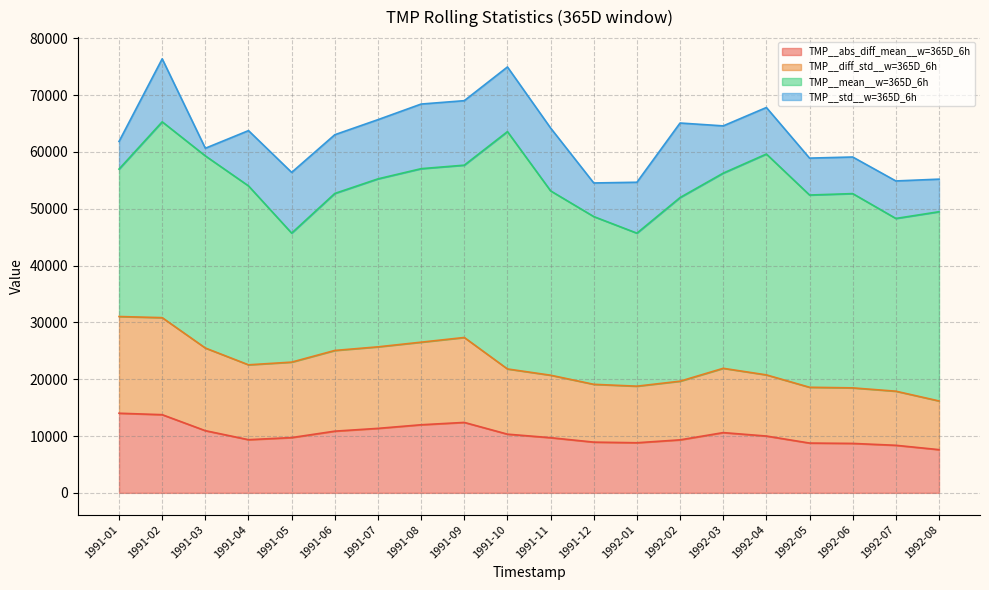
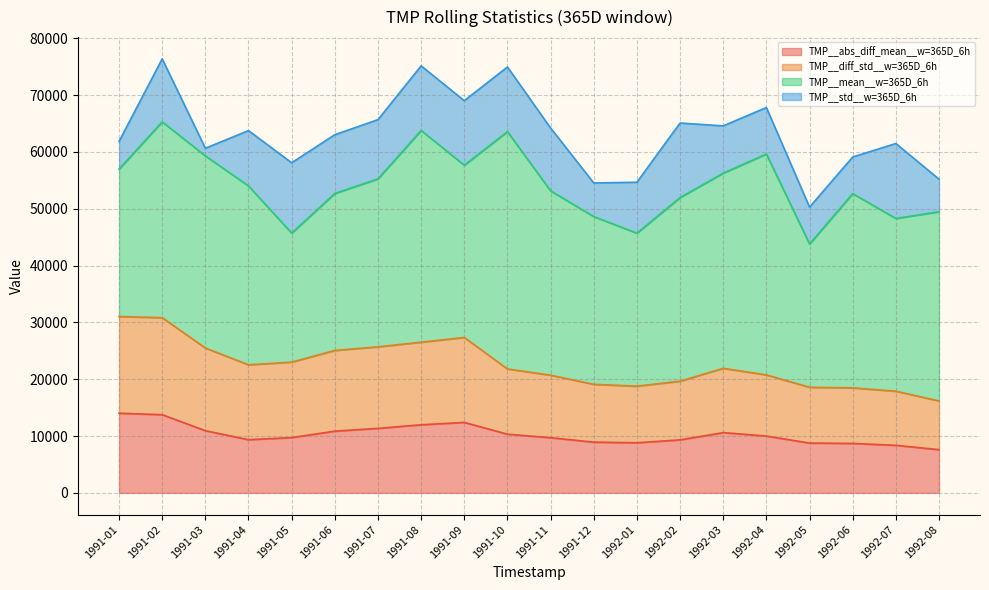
  {
    "TMP__mean__w=365D_6h": {
      "1991-01": 26000,
      "1991-02": 34000,
      "1991-03": 34000,
      "1991-04": 31000,
      "1991-05": 23000,
      "1991-06": 28000,
      "1991-07": 30000,
-     "1991-08": 31000,
+     "1991-08": 37000,
      "1991-09": 30000,
      "1991-10": 42000,
      "1991-11": 32000,
      "1991-12": 30000,
      "1992-01": 27000,
      "1992-02": 32000,
      "1992-03": 34000,
      "1992-04": 39000,
-     "1992-05": 34000,
+     "1992-05": 25000,
      "1992-06": 34000,
      "1992-07": 30000,
      "1992-08": 33000
    },
    "TMP__std__w=365D_6h": {
      "1991-01": 5000,
      "1991-02": 11000,
      "1991-03": 1000,
      "1991-04": 10000,
-     "1991-05": 11000,
+     "1991-05": 12000,
      "1991-06": 10000,
      "1991-07": 10000,
      "1991-08": 11000,
      "1991-09": 11000,
      "1991-10": 11000,
      "1991-11": 11000,
      "1991-12": 6000,
      "1992-01": 9000,
      "1992-02": 13000,
      "1992-03": 8000,
      "1992-04": 8000,
      "1992-05": 6000,
      "1992-06": 6000,
-     "1992-07": 7000,
+     "1992-07": 13000,
      "1992-08": 6000
    }
  }
